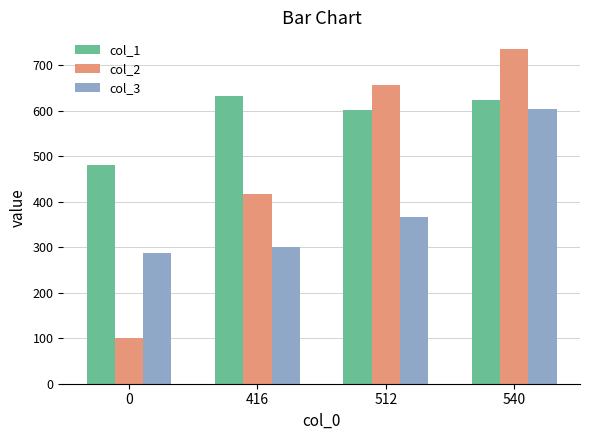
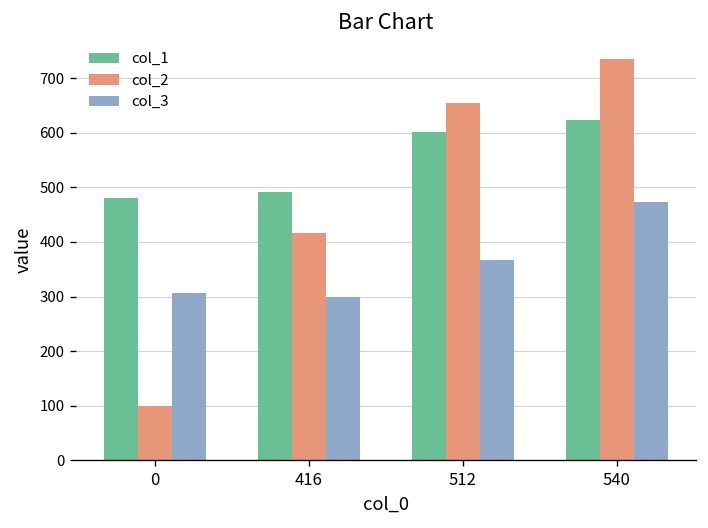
  {
    "col_1": {
      "0": 480,
-     "416": 630,
+     "416": 490,
      "512": 600,
      "540": 620
    },
    "col_2": {
      "0": 100,
      "416": 420,
      "512": 660,
      "540": 740
    },
    "col_3": {
-     "0": 290,
+     "0": 310,
      "416": 300,
      "512": 370,
-     "540": 600
+     "540": 470
    }
  }
